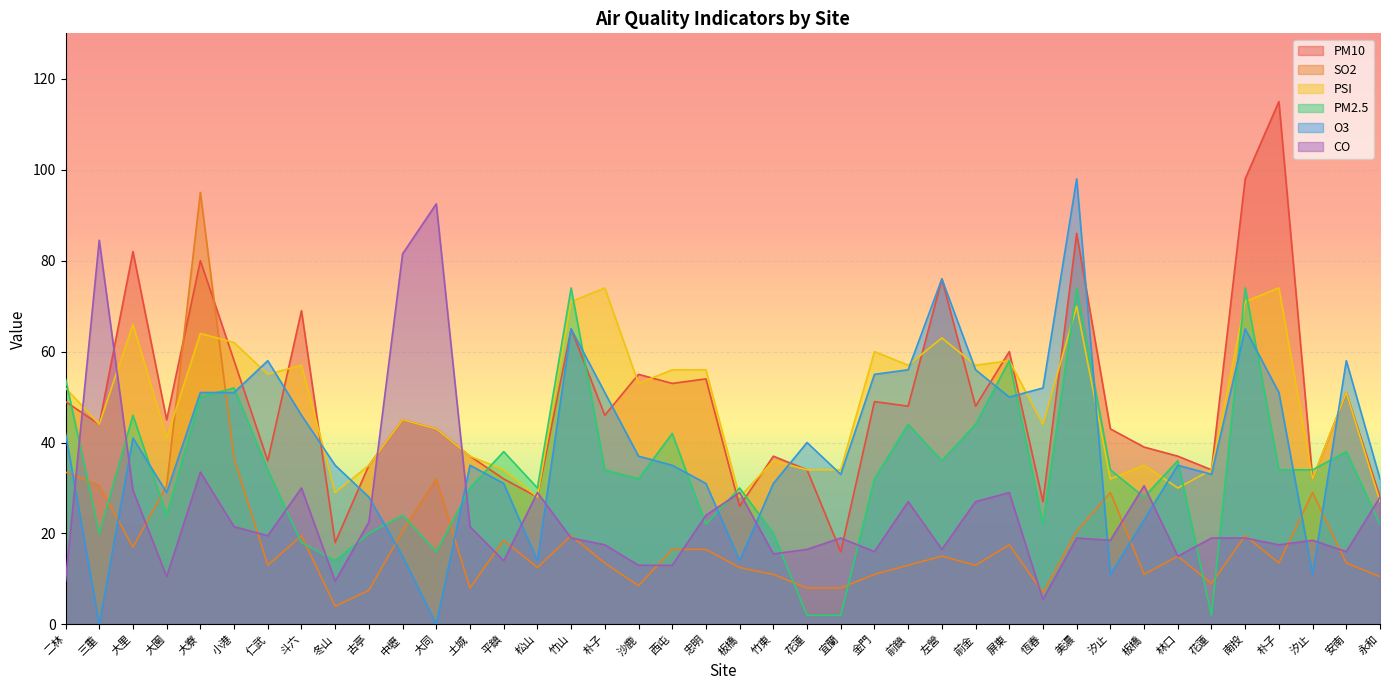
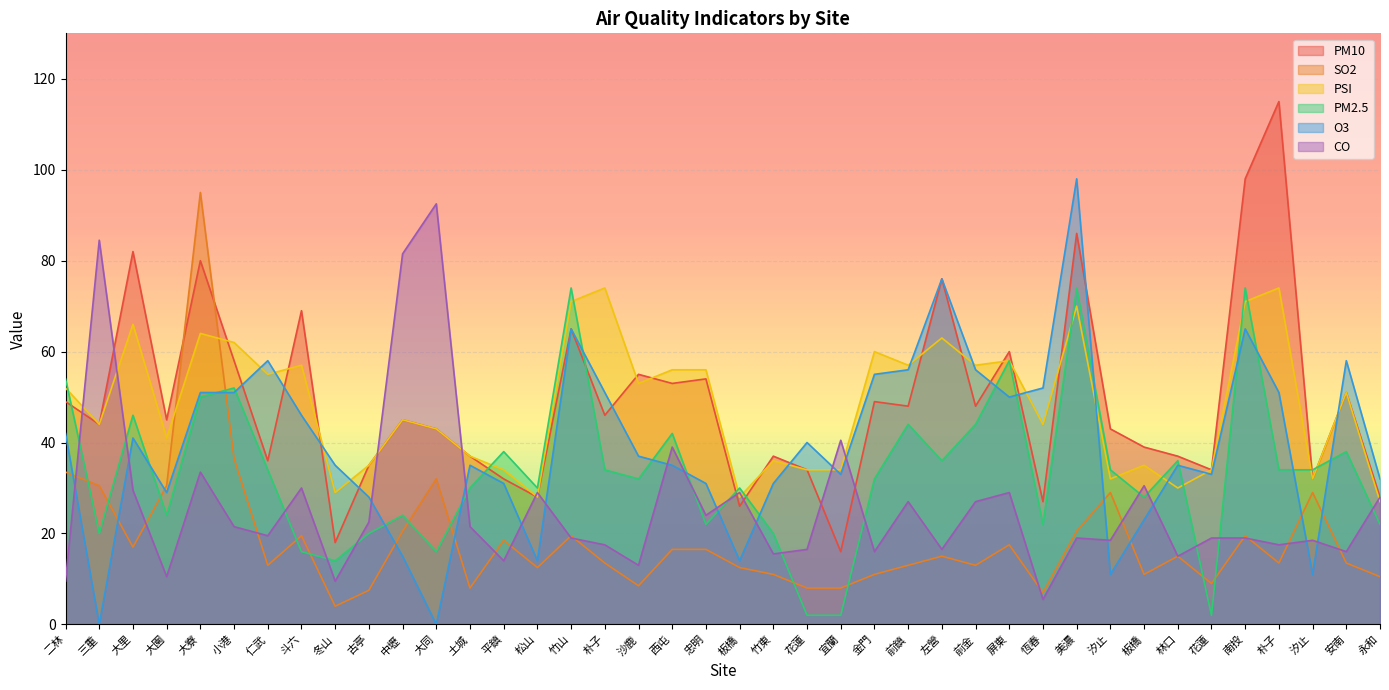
  {
    "PM2.5": {
      "二林": 54,
      "三重": 20,
      "大里": 46,
      "大園": 24,
      "大寮": 50,
      "小港": 52,
      "仁武": 34,
-     "斗六": 18,
+     "斗六": 16,
      "冬山": 14,
      "古亭": 20,
      "中壢": 24,
      "大同": 16,
      "土城": 30,
      "平鎮": 38,
      "松山": 30,
      "竹山": 74,
      "沙鹿": 32,
      "西屯": 42,
      "忠明": 22,
      "竹東": 20,
      "宜蘭": 2,
      "金門": 32,
      "前鎮": 44,
      "左營": 36,
      "前金": 44,
      "恆春": 22,
      "美濃": 74,
      "林口": 36,
      "南投": 74,
      "安南": 38,
      "永和": 22
    },
    "O3": {
      "二林": 42,
      "三重": 0,
      "大里": 41,
      "大園": 29,
      "大寮": 51,
      "小港": 51,
      "仁武": 58,
      "斗六": 46,
      "冬山": 35,
      "古亭": 28,
      "中壢": 15,
      "大同": 0,
      "土城": 35,
      "平鎮": 31,
      "松山": 14,
      "沙鹿": 37,
      "西屯": 35,
      "忠明": 31,
      "竹東": 31,
      "宜蘭": 33,
      "金門": 55,
      "前鎮": 56,
      "前金": 56,
      "屏東": 50,
      "恆春": 52,
      "美濃": 98,
      "林口": 35,
      "南投": 65,
      "安南": 58,
      "永和": 32
    },
    "CO": {
      "二林": 10,
      "三重": 85,
      "大里": 30,
      "大園": 11,
      "大寮": 34,
      "小港": 22,
      "仁武": 20,
      "斗六": 30,
      "冬山": 10,
      "古亭": 23,
      "中壢": 82,
      "大同": 93,
      "土城": 22,
      "平鎮": 14,
      "松山": 29,
      "沙鹿": 13,
-     "西屯": 13,
+     "西屯": 39,
      "忠明": 24,
      "竹東": 16,
-     "宜蘭": 19,
+     "宜蘭": 41,
      "金門": 16,
      "前鎮": 27,
      "左營": 17,
      "前金": 27,
      "屏東": 29,
      "恆春": 6,
      "美濃": 19,
      "安南": 16
    }
  }
